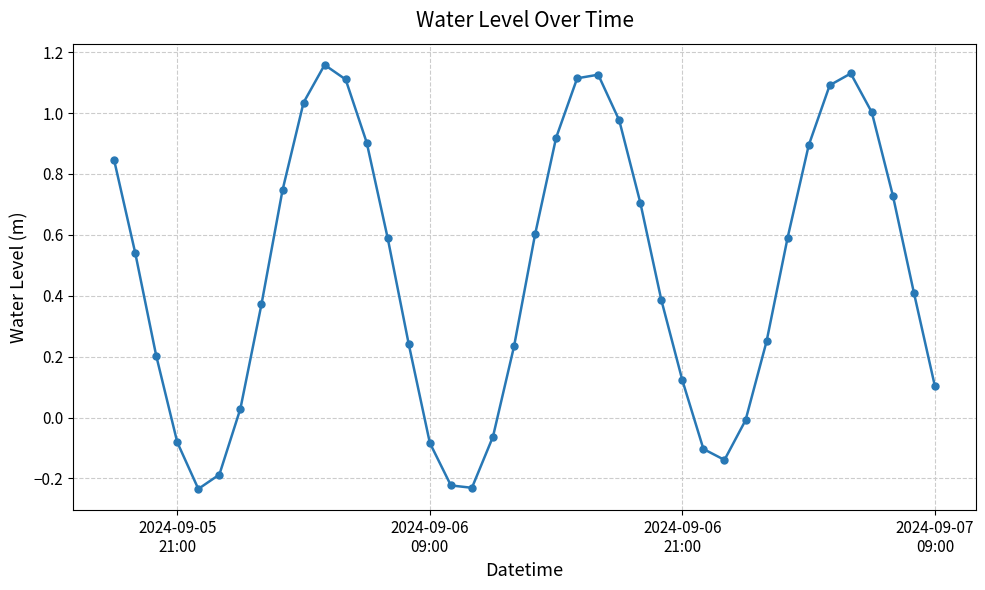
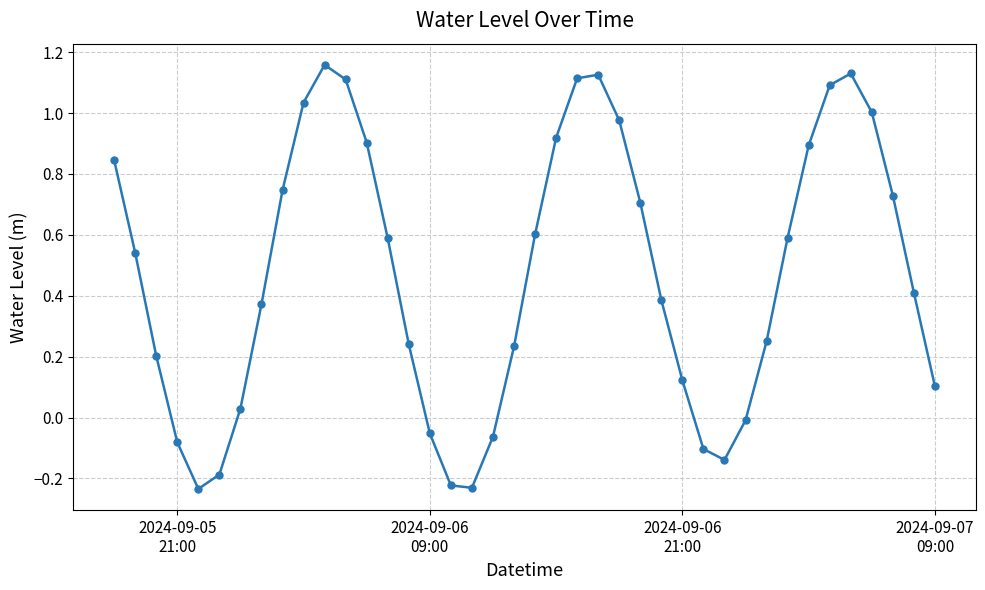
  {
    "2024-09-05 21:00": -0.08,
-   "2024-09-06 09:00": -0.08,
+   "2024-09-06 09:00": -0.05,
    "2024-09-06 21:00": 0.12,
    "2024-09-07 09:00": 0.10
  }
